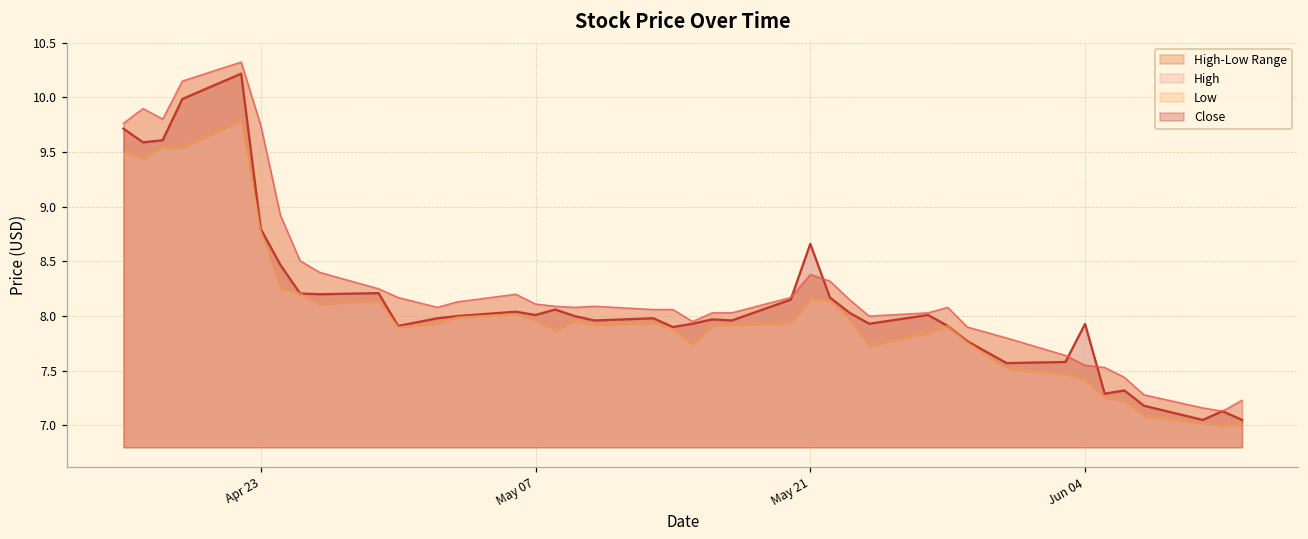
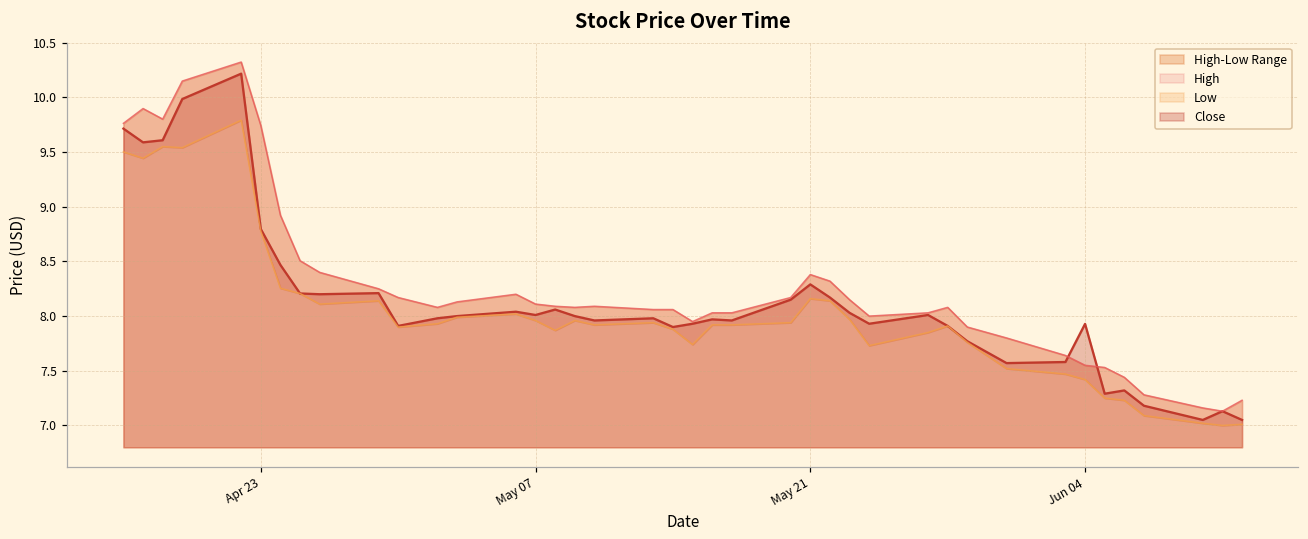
  {
    "Close": {
      "May 07": 8.0,
-     "May 21": 8.7,
+     "May 21": 8.3,
      "Jun 04": 7.9
    }
  }
